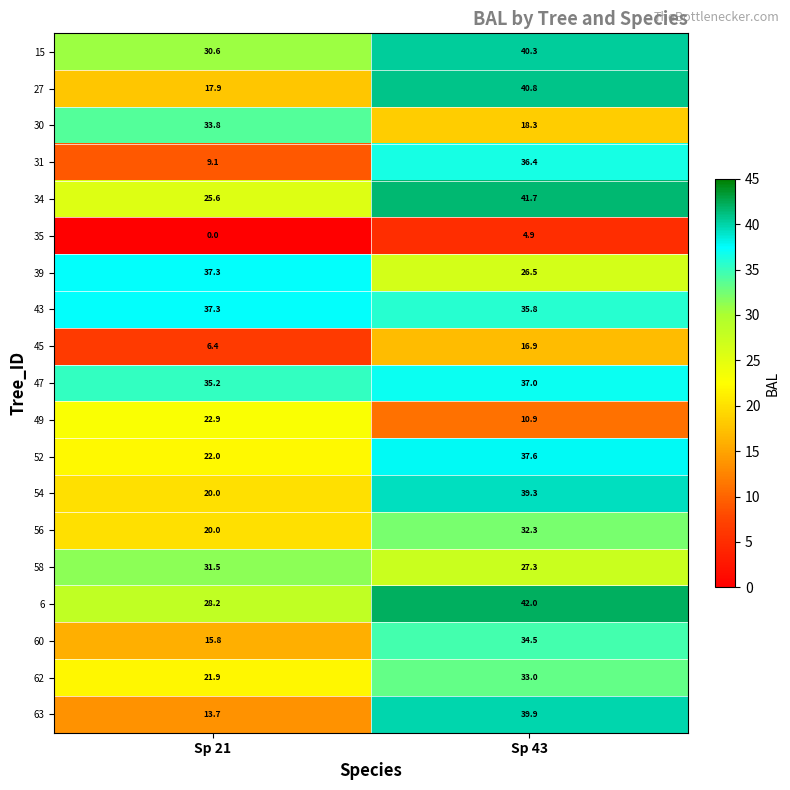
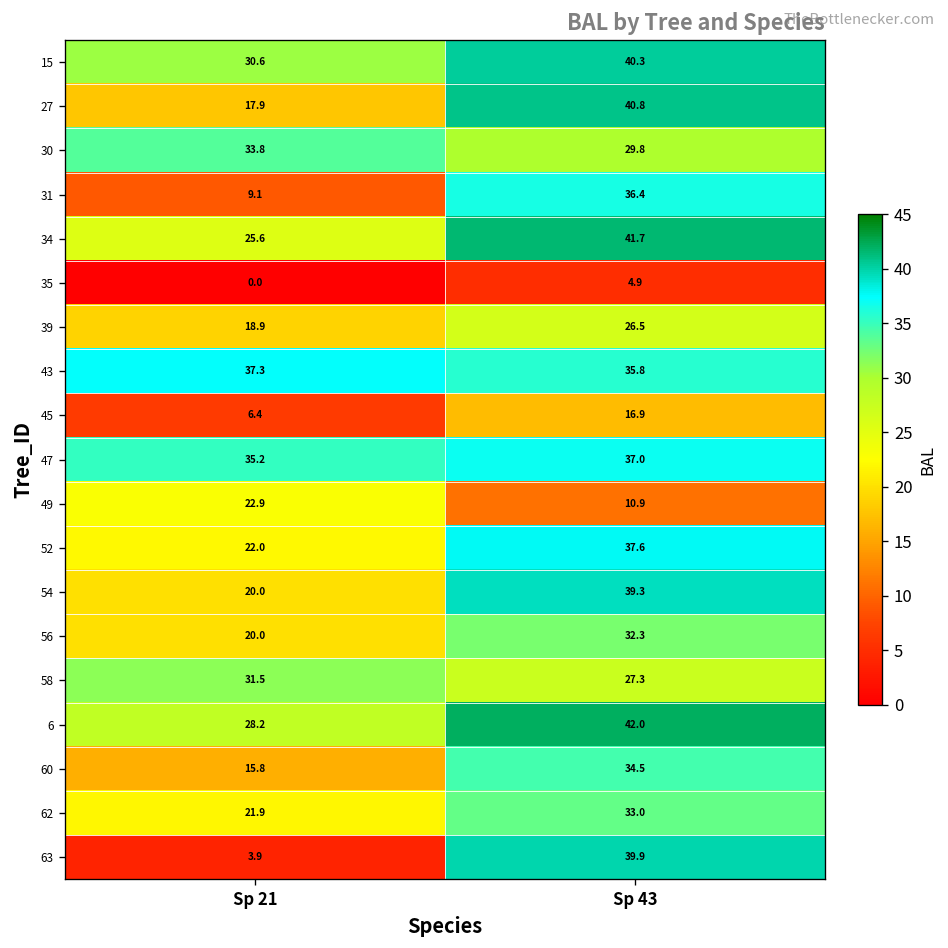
  {
    "15": {
      "Sp 21": 30.6,
      "Sp 43": 40.3
    },
    "27": {
      "Sp 21": 17.9,
      "Sp 43": 40.8
    },
    "30": {
      "Sp 21": 33.8,
-     "Sp 43": 18.3
+     "Sp 43": 29.8
    },
    "31": {
      "Sp 21": 9.1,
      "Sp 43": 36.4
    },
    "34": {
      "Sp 21": 25.6,
      "Sp 43": 41.7
    },
    "35": {
      "Sp 21": 0.0,
      "Sp 43": 4.9
    },
    "39": {
-     "Sp 21": 37.3,
+     "Sp 21": 18.9,
      "Sp 43": 26.5
    },
    "43": {
      "Sp 21": 37.3,
      "Sp 43": 35.8
    },
    "45": {
      "Sp 21": 6.4,
      "Sp 43": 16.9
    },
    "47": {
      "Sp 21": 35.2,
      "Sp 43": 37.0
    },
    "49": {
      "Sp 21": 22.9,
      "Sp 43": 10.9
    },
    "52": {
      "Sp 21": 22.0,
      "Sp 43": 37.6
    },
    "54": {
      "Sp 21": 20.0,
      "Sp 43": 39.3
    },
    "56": {
      "Sp 21": 20.0,
      "Sp 43": 32.3
    },
    "58": {
      "Sp 21": 31.5,
      "Sp 43": 27.3
    },
    "6": {
      "Sp 21": 28.2,
      "Sp 43": 42.0
    },
    "60": {
      "Sp 21": 15.8,
      "Sp 43": 34.5
    },
    "62": {
      "Sp 21": 21.9,
      "Sp 43": 33.0
    },
    "63": {
-     "Sp 21": 13.7,
+     "Sp 21": 3.9,
      "Sp 43": 39.9
    }
  }
